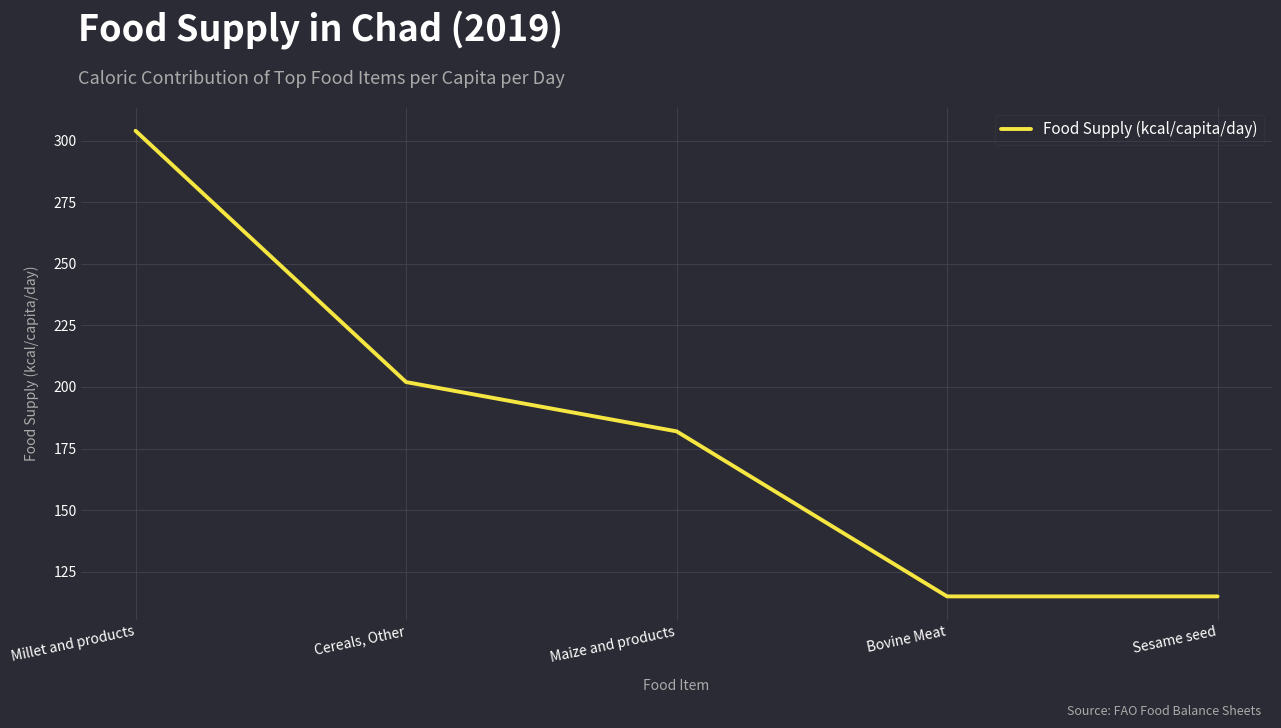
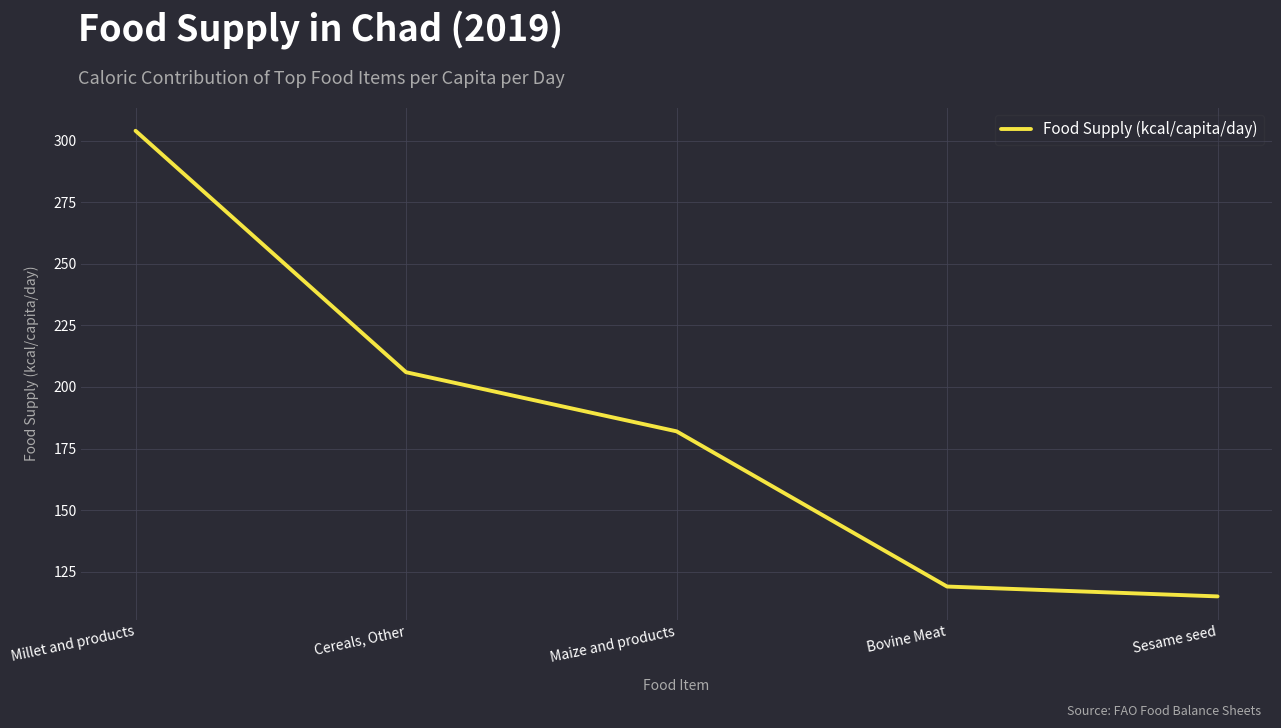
  {
    "Millet and products": 304,
-   "Cereals, Other": 202,
+   "Cereals, Other": 206,
    "Maize and products": 182,
-   "Bovine Meat": 115,
+   "Bovine Meat": 119,
    "Sesame seed": 115
  }
